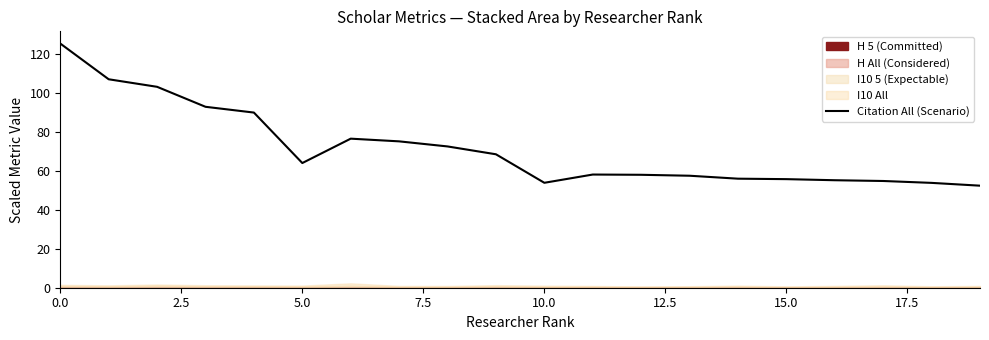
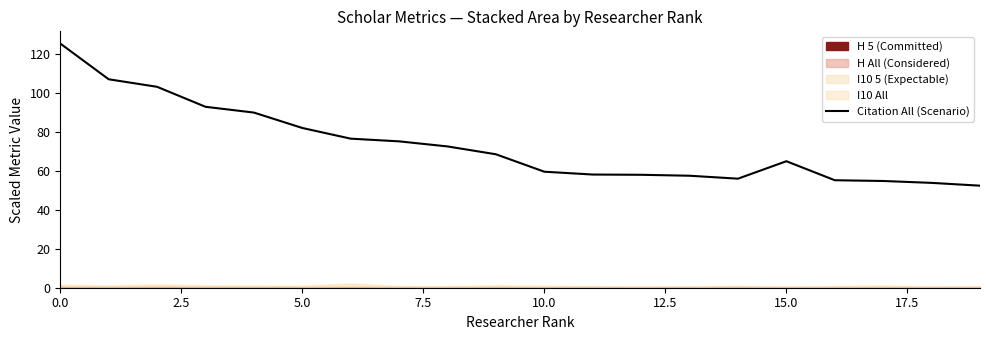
  {
    "Citation All (Scenario)": {
      "0.0": 125,
-     "5.0": 64,
-     "10.0": 54,
-     "15.0": 56
+     "5.0": 82,
+     "10.0": 60,
+     "15.0": 65
    }
  }
